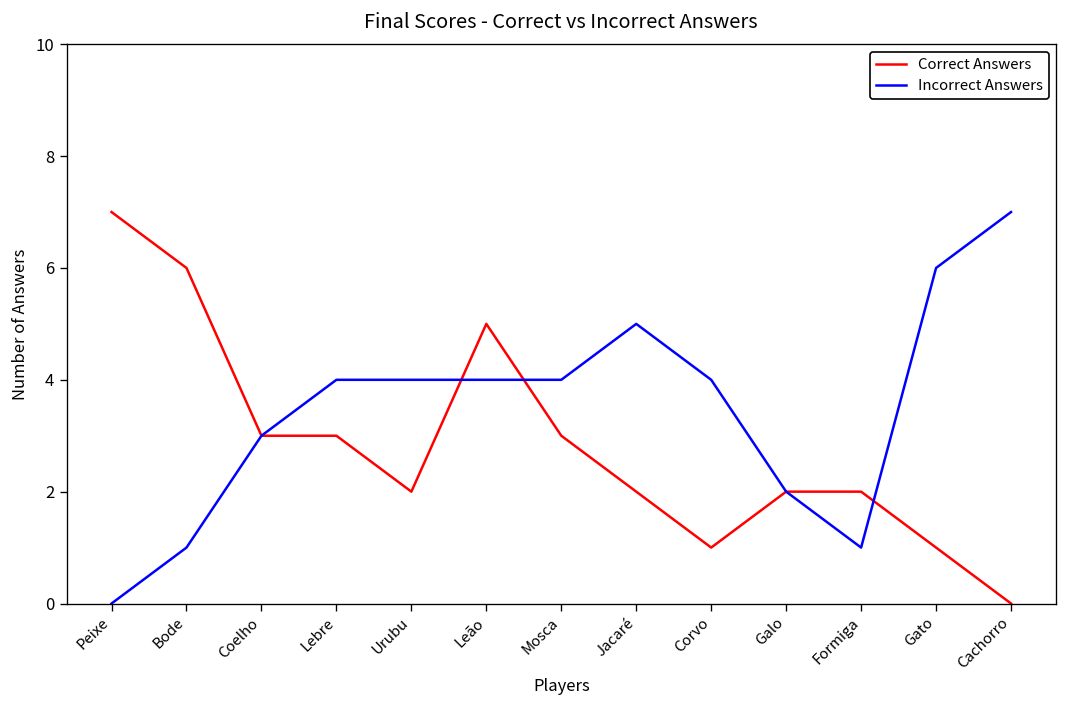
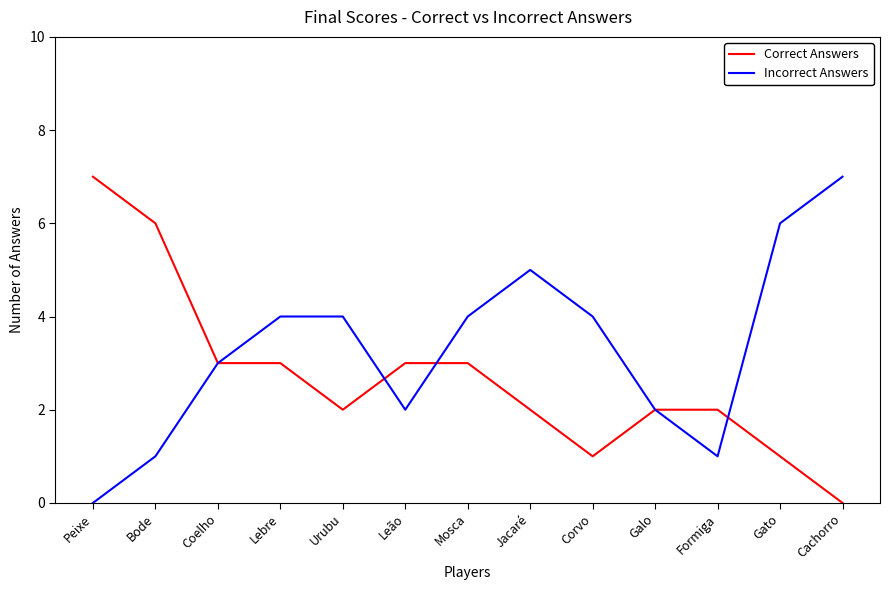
  {
    "Correct Answers": {
      "Peixe": 7,
      "Bode": 6,
      "Lebre": 3,
      "Urubu": 2,
-     "Leão": 5,
+     "Leão": 3,
      "Mosca": 3,
      "Jacaré": 2,
      "Corvo": 1,
      "Formiga": 2,
      "Gato": 1,
      "Cachorro": 0
    },
    "Incorrect Answers": {
      "Peixe": 0,
      "Bode": 1,
      "Lebre": 4,
      "Urubu": 4,
-     "Leão": 4,
+     "Leão": 2,
      "Mosca": 4,
      "Jacaré": 5,
      "Corvo": 4,
      "Formiga": 1,
      "Gato": 6,
      "Cachorro": 7
    }
  }
